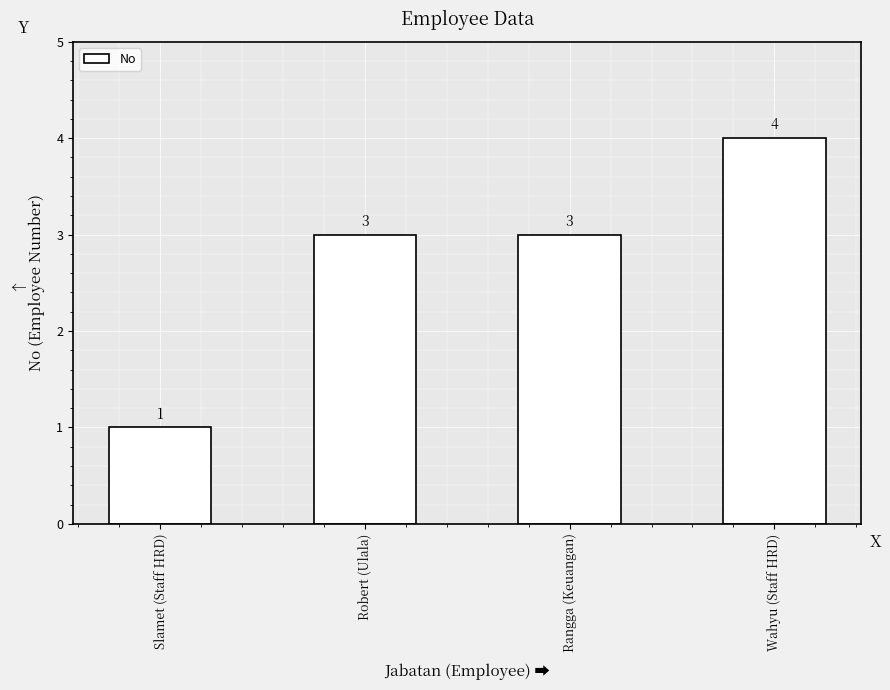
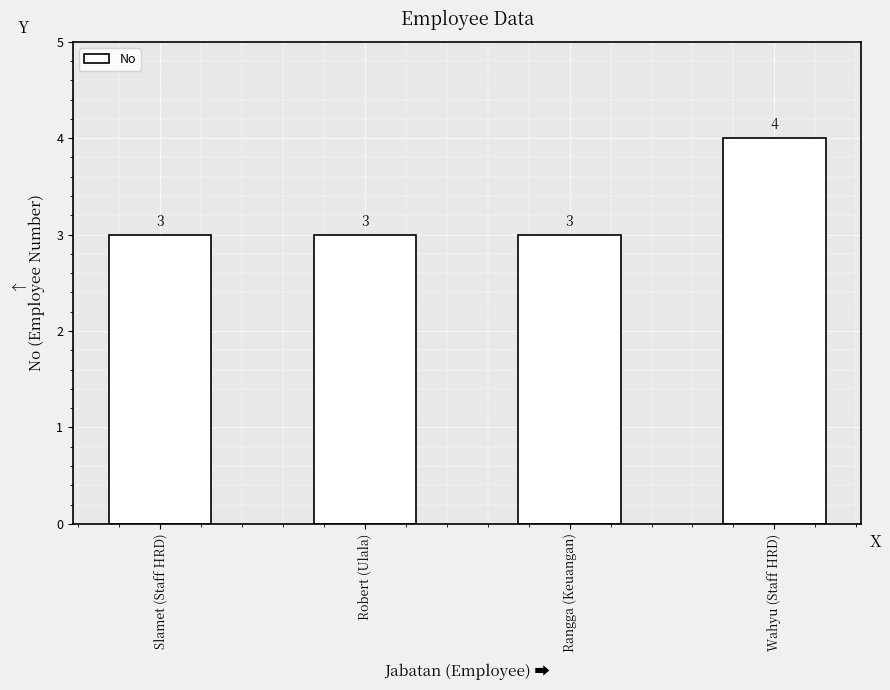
  {
-   "Slamet (Staff HRD)": 1,
+   "Slamet (Staff HRD)": 3,
    "Robert (Ulala)": 3,
    "Rangga (Keuangan)": 3,
    "Wahyu (Staff HRD)": 4
  }
